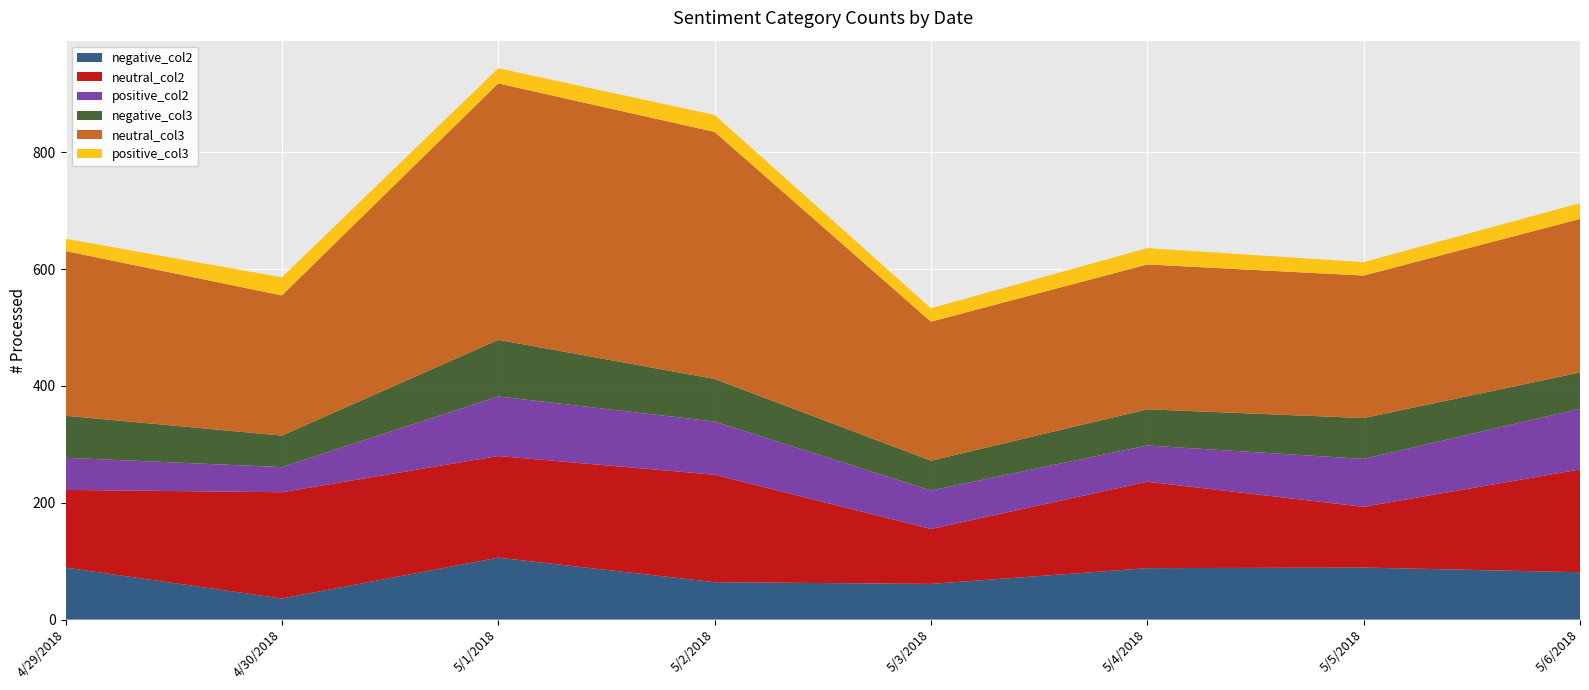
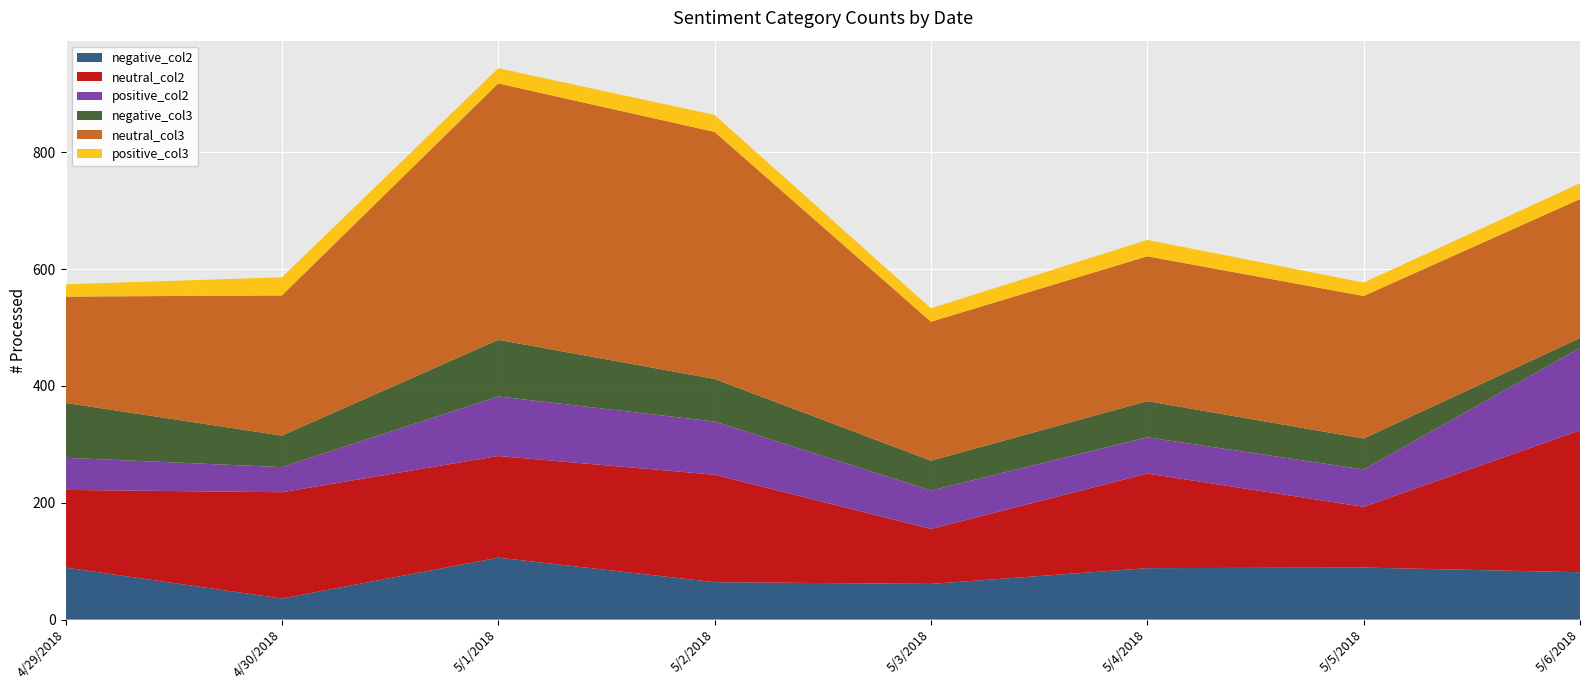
  {
    "negative_col2": {
      "4/29/2018": 90,
      "4/30/2018": 40,
      "5/1/2018": 110,
      "5/2/2018": 60,
      "5/3/2018": 60,
      "5/4/2018": 90,
      "5/5/2018": 90,
      "5/6/2018": 80
    },
    "neutral_col2": {
      "4/29/2018": 130,
      "4/30/2018": 180,
      "5/1/2018": 170,
      "5/2/2018": 180,
      "5/3/2018": 90,
-     "5/4/2018": 150,
+     "5/4/2018": 160,
      "5/5/2018": 100,
-     "5/6/2018": 180
+     "5/6/2018": 240
    },
    "positive_col2": {
      "4/29/2018": 60,
      "4/30/2018": 40,
      "5/1/2018": 100,
      "5/2/2018": 90,
      "5/3/2018": 70,
      "5/4/2018": 60,
-     "5/5/2018": 80,
-     "5/6/2018": 100
+     "5/5/2018": 60,
+     "5/6/2018": 140
    },
    "negative_col3": {
-     "4/29/2018": 70,
+     "4/29/2018": 90,
      "4/30/2018": 50,
      "5/1/2018": 100,
      "5/2/2018": 70,
      "5/3/2018": 50,
      "5/4/2018": 60,
-     "5/5/2018": 70,
-     "5/6/2018": 60
+     "5/5/2018": 50,
+     "5/6/2018": 20
    },
    "neutral_col3": {
-     "4/29/2018": 280,
+     "4/29/2018": 180,
      "4/30/2018": 240,
      "5/1/2018": 440,
      "5/2/2018": 420,
      "5/3/2018": 240,
      "5/4/2018": 250,
      "5/5/2018": 240,
-     "5/6/2018": 260
+     "5/6/2018": 240
    },
    "positive_col3": {
      "4/29/2018": 20,
      "4/30/2018": 30,
      "5/1/2018": 30,
      "5/2/2018": 30,
      "5/3/2018": 20,
      "5/4/2018": 30,
      "5/5/2018": 20,
      "5/6/2018": 30
    }
  }
